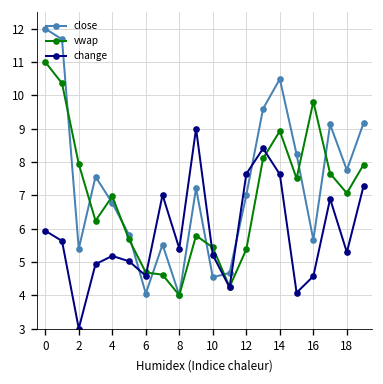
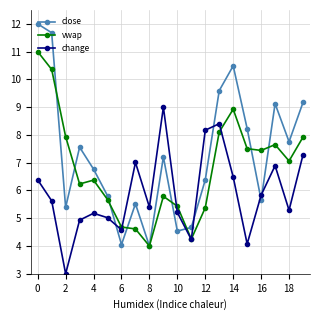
  {
    "close": {
      "0": 12.0,
      "2": 5.4,
      "4": 6.8,
      "6": 4.1,
      "10": 4.5,
-     "12": 7.0,
+     "12": 6.4,
      "14": 10.5,
      "16": 5.7,
      "18": 7.8
    },
    "vwap": {
      "0": 11.0,
      "2": 7.9,
-     "4": 7.0,
+     "4": 6.4,
      "6": 4.7,
      "10": 5.4,
      "12": 5.4,
      "14": 8.9,
-     "16": 9.8,
+     "16": 7.4,
      "18": 7.1
    },
    "change": {
-     "0": 5.9,
+     "0": 6.4,
      "2": 3.0,
      "4": 5.2,
      "6": 4.6,
      "8": 5.4,
      "10": 5.2,
-     "12": 7.6,
-     "14": 7.6,
-     "16": 4.6,
+     "12": 8.2,
+     "14": 6.5,
+     "16": 5.8,
      "18": 5.3
    }
  }
